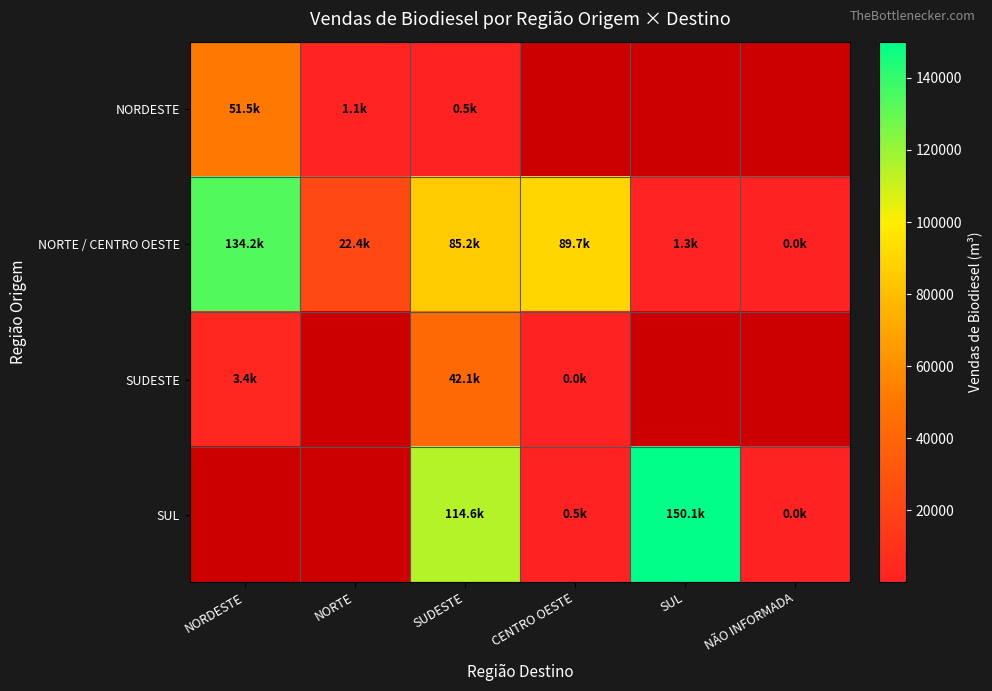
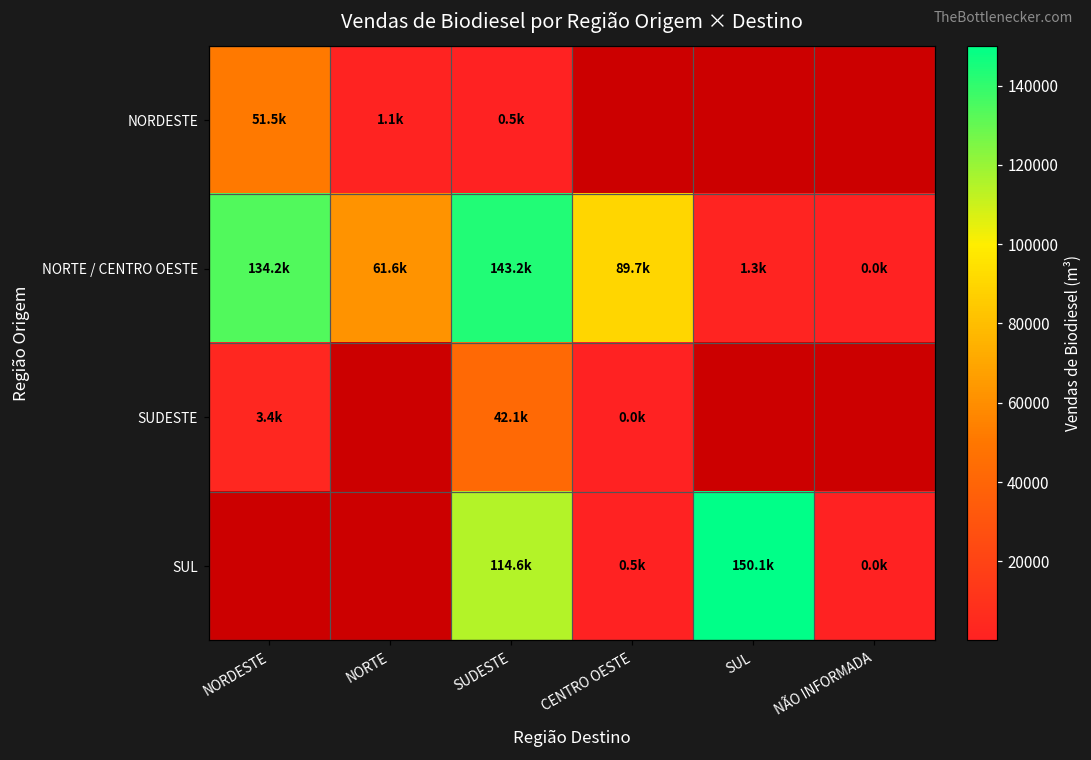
  {
    "NORDESTE": {
      "NORDESTE": "51.5k",
      "NORTE": "1.1k",
      "SUDESTE": "0.5k"
    },
    "NORTE / CENTRO OESTE": {
      "NORDESTE": "134.2k",
-     "NORTE": "22.4k",
-     "SUDESTE": "85.2k",
+     "NORTE": "61.6k",
+     "SUDESTE": "143.2k",
      "CENTRO OESTE": "89.7k",
      "SUL": "1.3k",
      "NÃO INFORMADA": "0.0k"
    },
    "SUDESTE": {
      "NORDESTE": "3.4k",
      "SUDESTE": "42.1k",
      "CENTRO OESTE": "0.0k"
    },
    "SUL": {
      "SUDESTE": "114.6k",
      "CENTRO OESTE": "0.5k",
      "SUL": "150.1k",
      "NÃO INFORMADA": "0.0k"
    }
  }
